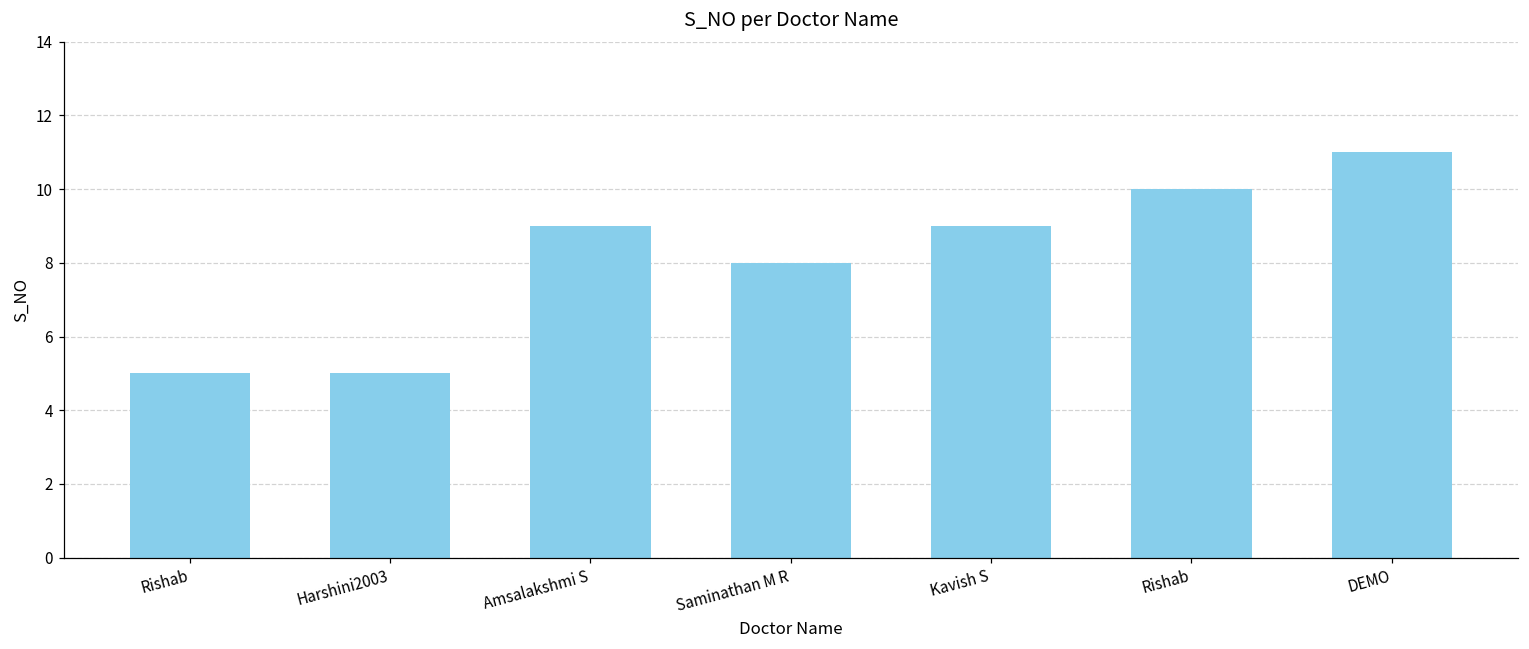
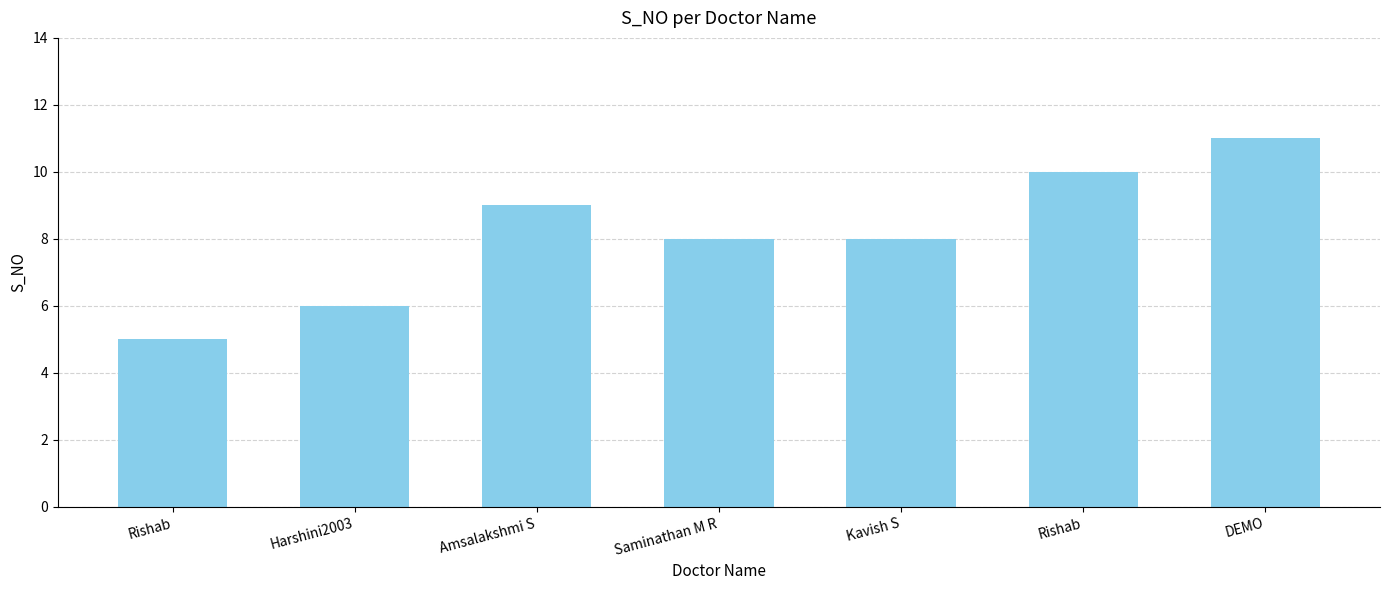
  {
-   "Harshini2003": 5,
+   "Harshini2003": 6,
    "Amsalakshmi S": 9,
    "Saminathan M R": 8,
-   "Kavish S": 9,
+   "Kavish S": 8,
    "DEMO": 11
  }
